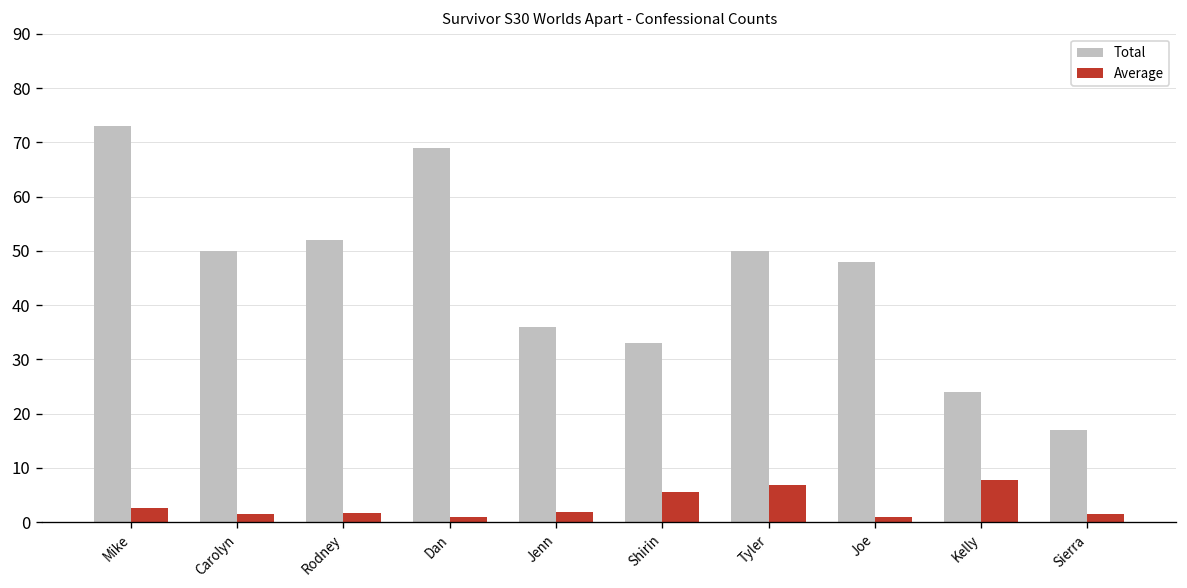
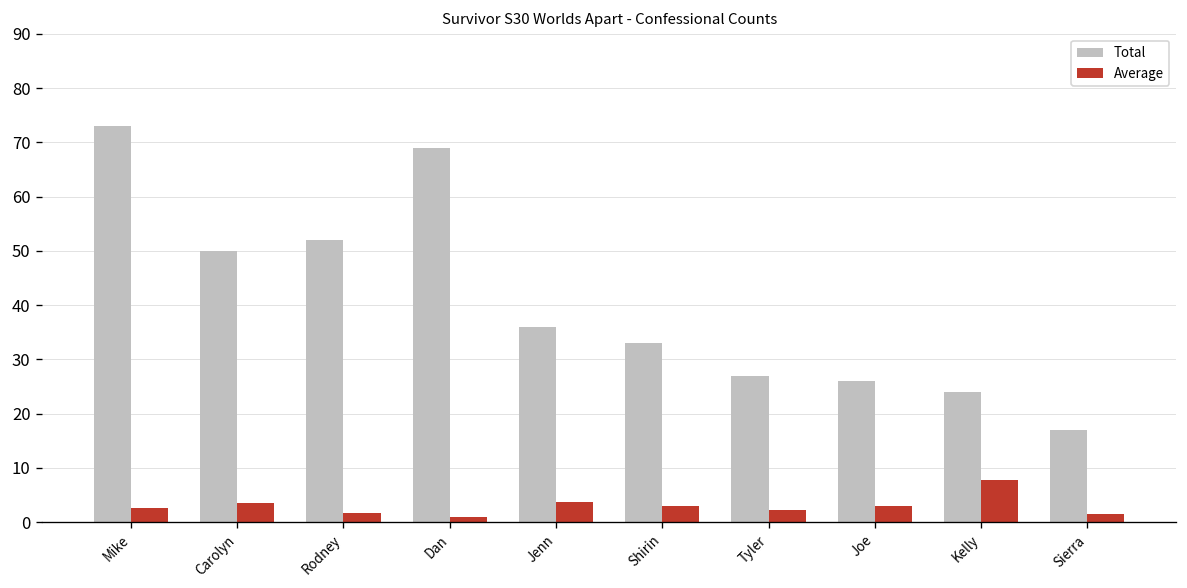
  {
    "Total": {
      "Mike": 73,
      "Carolyn": 50,
      "Rodney": 52,
      "Dan": 69,
      "Jenn": 36,
      "Shirin": 33,
-     "Tyler": 50,
-     "Joe": 48,
+     "Tyler": 27,
+     "Joe": 26,
      "Kelly": 24,
      "Sierra": 17
    },
    "Average": {
      "Mike": 3,
-     "Carolyn": 1,
+     "Carolyn": 4,
      "Rodney": 2,
      "Dan": 1,
-     "Jenn": 2,
-     "Shirin": 6,
-     "Tyler": 7,
-     "Joe": 1,
+     "Jenn": 4,
+     "Shirin": 3,
+     "Tyler": 2,
+     "Joe": 3,
      "Kelly": 8,
      "Sierra": 2
    }
  }
